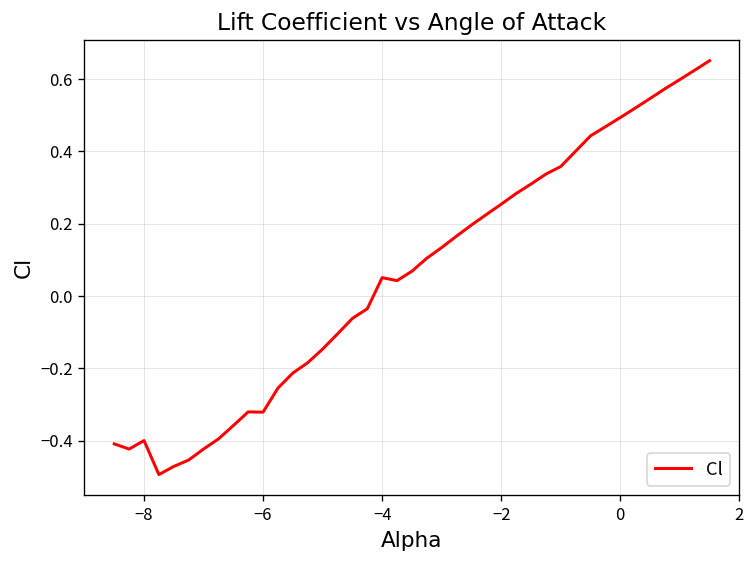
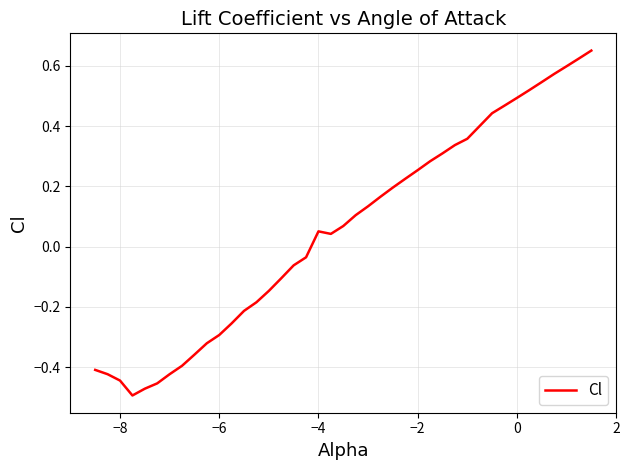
  {
-   "−8": -0.40,
-   "−6": -0.32,
+   "−8": -0.44,
+   "−6": -0.29,
    "−4": 0.05,
    "−2": 0.25,
    "0": 0.49
  }
